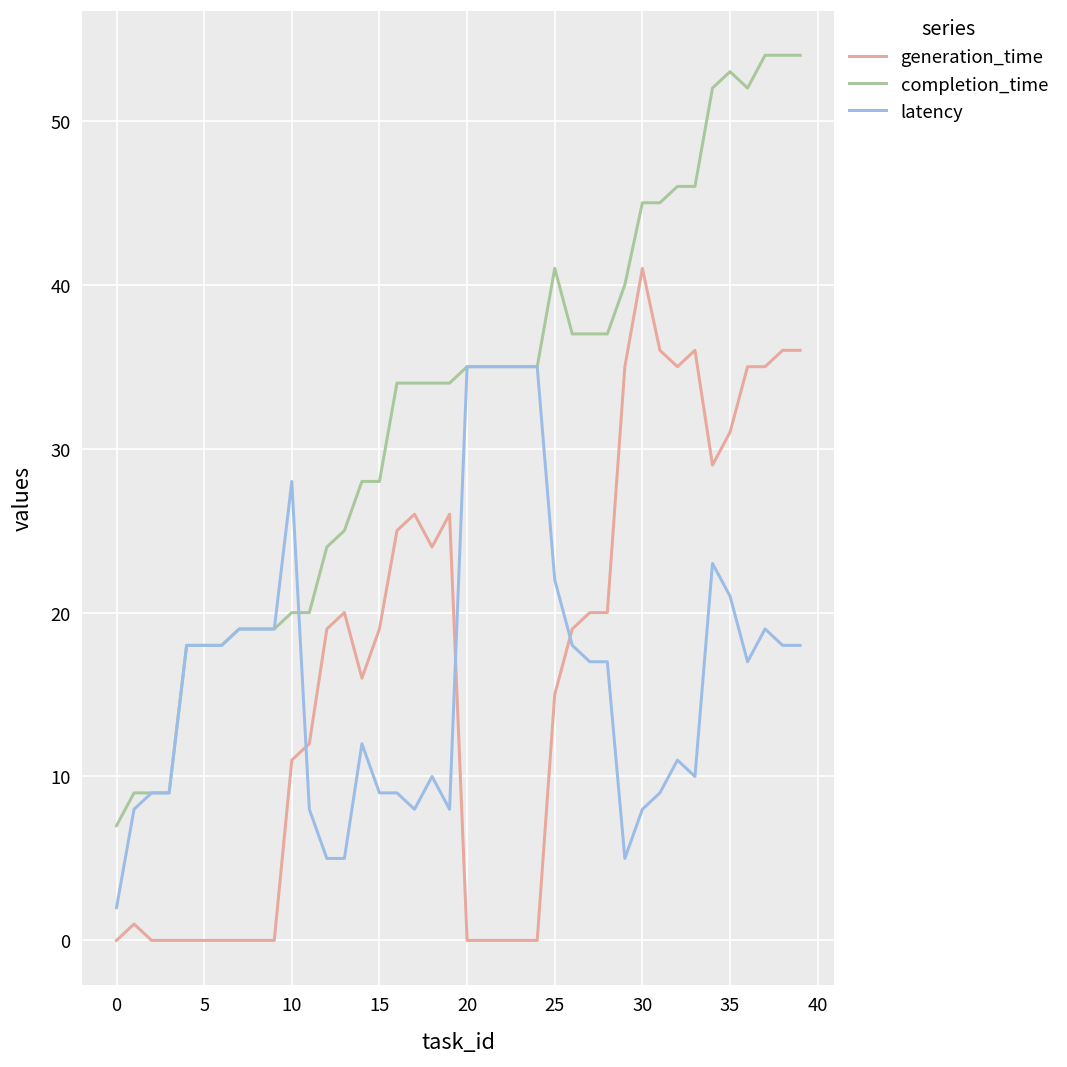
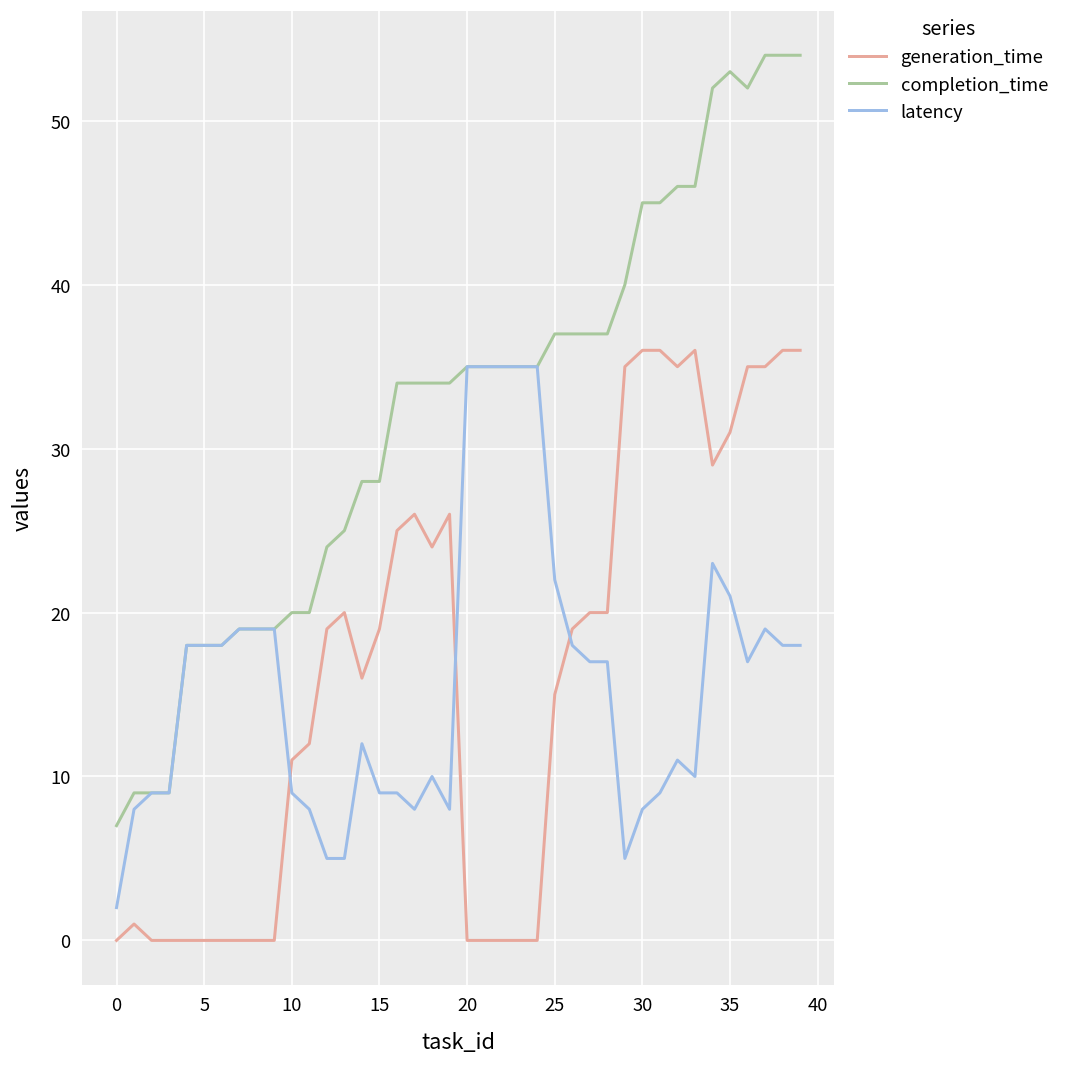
  {
    "generation_time": {
      "0": 0,
      "5": 0,
      "10": 11,
      "15": 19,
      "20": 0,
      "25": 15,
-     "30": 41,
+     "30": 36,
      "35": 31
    },
    "completion_time": {
      "0": 7,
      "10": 20,
      "15": 28,
-     "25": 41,
+     "25": 37,
      "30": 45,
      "35": 53
    },
    "latency": {
      "0": 2,
-     "10": 28,
+     "10": 9,
      "15": 9,
      "25": 22,
      "30": 8,
      "35": 21
    }
  }
